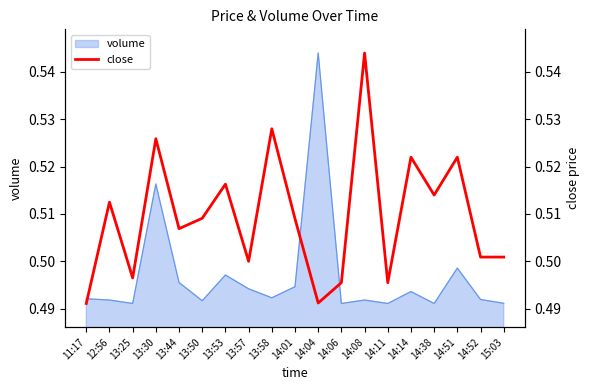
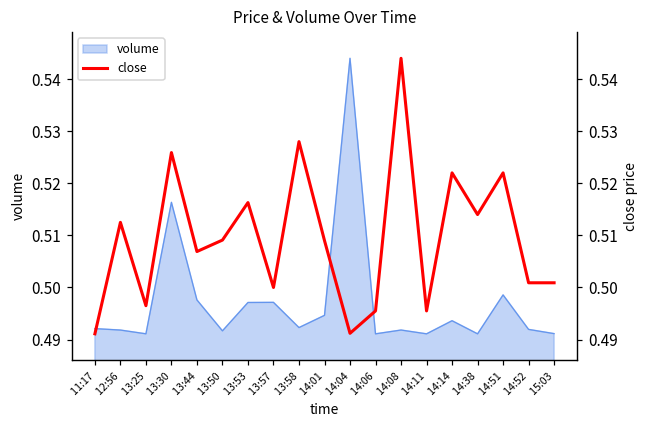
  {
    "volume": {
      "11:17": 0.492,
      "12:56": 0.492,
      "13:25": 0.491,
      "13:30": 0.516,
-     "13:44": 0.496,
+     "13:44": 0.498,
      "13:50": 0.492,
      "13:53": 0.497,
-     "13:57": 0.494,
+     "13:57": 0.497,
      "13:58": 0.492,
      "14:01": 0.495,
      "14:04": 0.544,
      "14:06": 0.491,
      "14:08": 0.492,
      "14:11": 0.491,
      "14:14": 0.494,
      "14:38": 0.491,
      "14:51": 0.499,
      "14:52": 0.492,
      "15:03": 0.491
    },
    "close": {
      "11:17": 0.491,
      "12:56": 0.513,
      "13:25": 0.497,
      "13:30": 0.526,
      "13:44": 0.507,
      "13:50": 0.509,
      "13:53": 0.516,
      "13:57": 0.500,
      "13:58": 0.528,
      "14:01": 0.509,
      "14:04": 0.491,
      "14:06": 0.496,
      "14:08": 0.544,
      "14:11": 0.496,
      "14:14": 0.522,
      "14:38": 0.514,
      "14:51": 0.522,
      "14:52": 0.501,
      "15:03": 0.501
    }
  }
